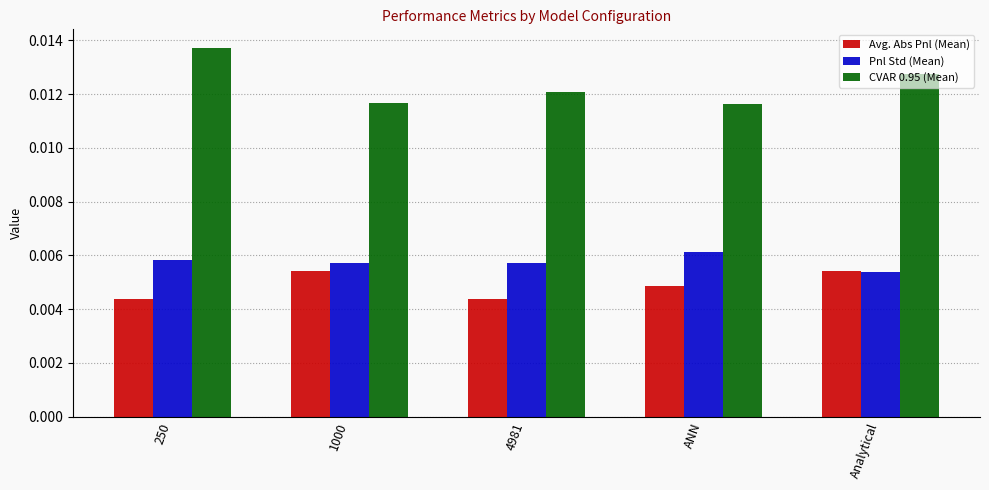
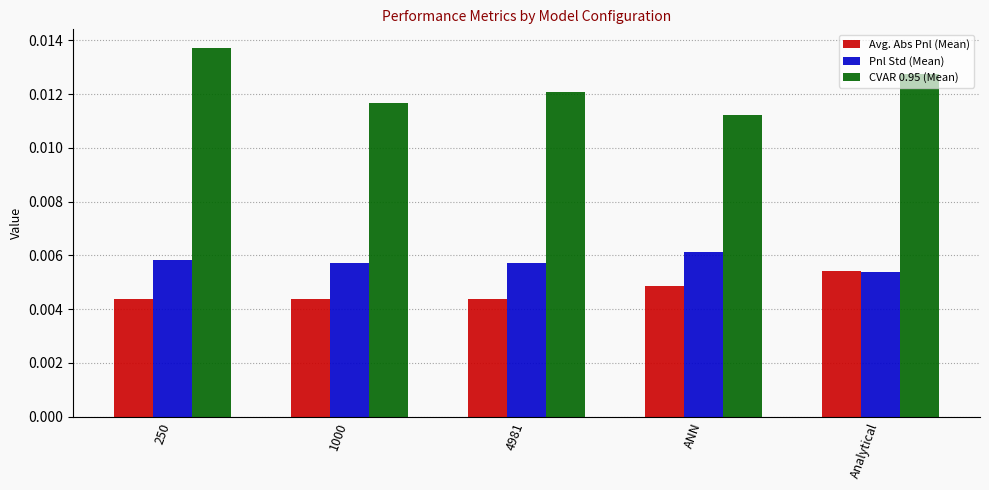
  {
    "Avg. Abs Pnl (Mean)": {
      "250": 0.0044,
-     "1000": 0.0054,
+     "1000": 0.0044,
      "4981": 0.0044,
      "ANN": 0.0049,
      "Analytical": 0.0054
    },
    "Pnl Std (Mean)": {
      "250": 0.0058,
      "1000": 0.0057,
      "4981": 0.0057,
      "ANN": 0.0061,
      "Analytical": 0.0054
    },
    "CVAR 0.95 (Mean)": {
      "250": 0.0137,
      "1000": 0.0117,
      "4981": 0.0121,
-     "ANN": 0.0116
+     "ANN": 0.0112
    }
  }
